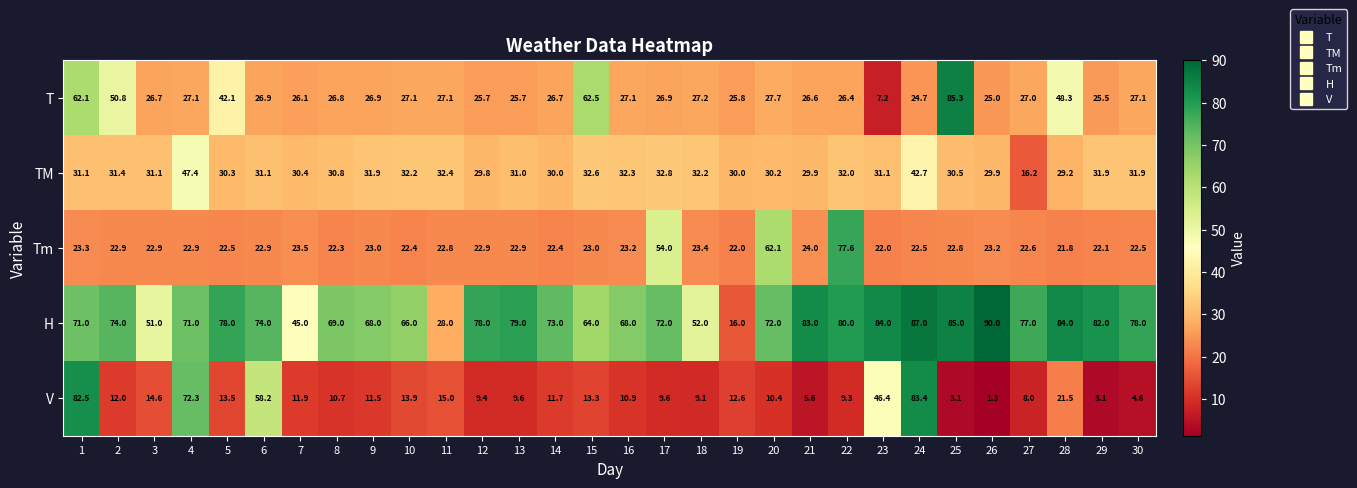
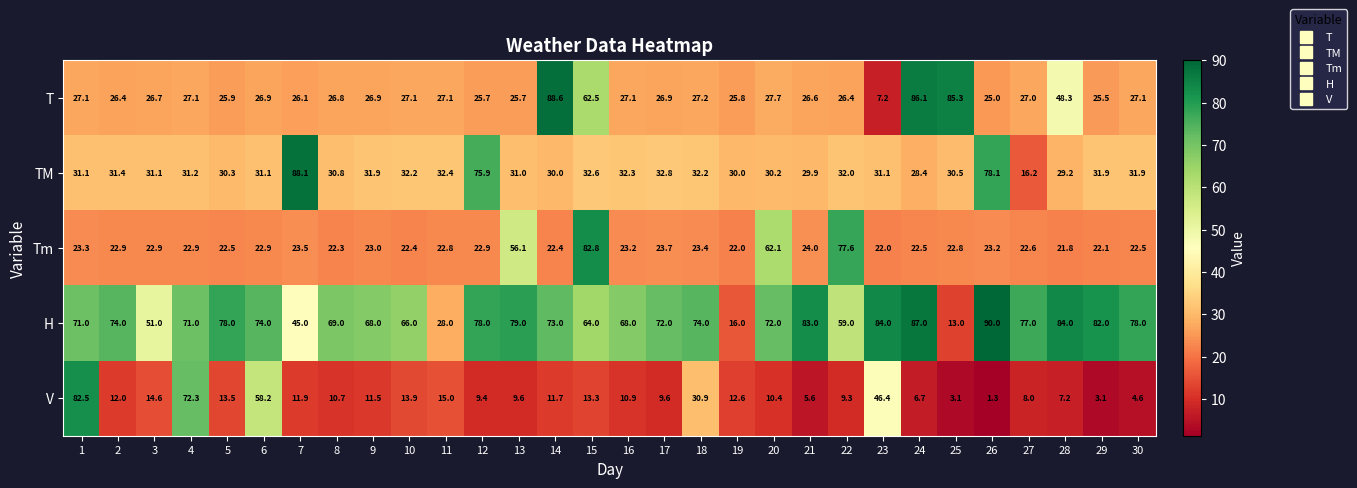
  {
    "T": {
-     "1": 62.1,
-     "2": 50.8,
+     "1": 27.1,
+     "2": 26.4,
      "3": 26.7,
      "4": 27.1,
-     "5": 42.1,
+     "5": 25.9,
      "6": 26.9,
      "7": 26.1,
      "8": 26.8,
      "9": 26.9,
      "10": 27.1,
      "11": 27.1,
      "12": 25.7,
      "13": 25.7,
-     "14": 26.7,
+     "14": 88.6,
      "15": 62.5,
      "16": 27.1,
      "17": 26.9,
      "18": 27.2,
      "19": 25.8,
      "20": 27.7,
      "21": 26.6,
      "22": 26.4,
      "23": 7.2,
-     "24": 24.7,
+     "24": 86.1,
      "25": 85.3,
      "26": 25.0,
      "27": 27.0,
      "28": 48.3,
      "29": 25.5,
      "30": 27.1
    },
    "TM": {
      "1": 31.1,
      "2": 31.4,
      "3": 31.1,
-     "4": 47.4,
+     "4": 31.2,
      "5": 30.3,
      "6": 31.1,
-     "7": 30.4,
+     "7": 88.1,
      "8": 30.8,
      "9": 31.9,
      "10": 32.2,
      "11": 32.4,
-     "12": 29.8,
+     "12": 75.9,
      "13": 31.0,
      "14": 30.0,
      "15": 32.6,
      "16": 32.3,
      "17": 32.8,
      "18": 32.2,
      "19": 30.0,
      "20": 30.2,
      "21": 29.9,
      "22": 32.0,
      "23": 31.1,
-     "24": 42.7,
+     "24": 28.4,
      "25": 30.5,
-     "26": 29.9,
+     "26": 78.1,
      "27": 16.2,
      "28": 29.2,
      "29": 31.9,
      "30": 31.9
    },
    "Tm": {
      "1": 23.3,
      "2": 22.9,
      "3": 22.9,
      "4": 22.9,
      "5": 22.5,
      "6": 22.9,
      "7": 23.5,
      "8": 22.3,
      "9": 23.0,
      "10": 22.4,
      "11": 22.8,
      "12": 22.9,
-     "13": 22.9,
+     "13": 56.1,
      "14": 22.4,
-     "15": 23.0,
+     "15": 82.8,
      "16": 23.2,
-     "17": 54.0,
+     "17": 23.7,
      "18": 23.4,
      "19": 22.0,
      "20": 62.1,
      "21": 24.0,
      "22": 77.6,
      "23": 22.0,
      "24": 22.5,
      "25": 22.8,
      "26": 23.2,
      "27": 22.6,
      "28": 21.8,
      "29": 22.1,
      "30": 22.5
    },
    "H": {
      "1": 71.0,
      "2": 74.0,
      "3": 51.0,
      "4": 71.0,
      "5": 78.0,
      "6": 74.0,
      "7": 45.0,
      "8": 69.0,
      "9": 68.0,
      "10": 66.0,
      "11": 28.0,
      "12": 78.0,
      "13": 79.0,
      "14": 73.0,
      "15": 64.0,
      "16": 68.0,
      "17": 72.0,
-     "18": 52.0,
+     "18": 74.0,
      "19": 16.0,
      "20": 72.0,
      "21": 83.0,
-     "22": 80.0,
+     "22": 59.0,
      "23": 84.0,
      "24": 87.0,
-     "25": 85.0,
+     "25": 13.0,
      "26": 90.0,
      "27": 77.0,
      "28": 84.0,
      "29": 82.0,
      "30": 78.0
    },
    "V": {
      "1": 82.5,
      "2": 12.0,
      "3": 14.6,
      "4": 72.3,
      "5": 13.5,
      "6": 58.2,
      "7": 11.9,
      "8": 10.7,
      "9": 11.5,
      "10": 13.9,
      "11": 15.0,
      "12": 9.4,
      "13": 9.6,
      "14": 11.7,
      "15": 13.3,
      "16": 10.9,
      "17": 9.6,
-     "18": 9.1,
+     "18": 30.9,
      "19": 12.6,
      "20": 10.4,
      "21": 5.6,
      "22": 9.3,
      "23": 46.4,
-     "24": 83.4,
+     "24": 6.7,
      "25": 3.1,
      "26": 1.3,
      "27": 8.0,
-     "28": 21.5,
+     "28": 7.2,
      "29": 3.1,
      "30": 4.6
    }
  }
